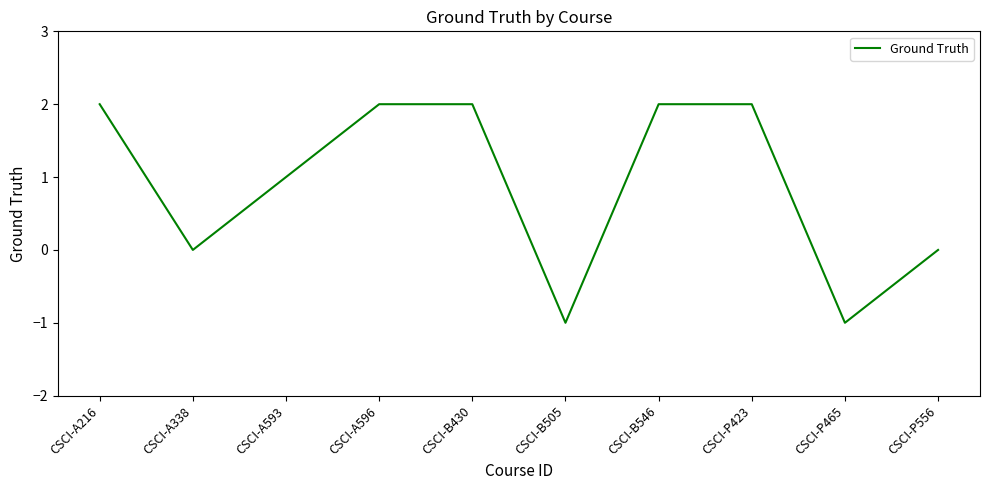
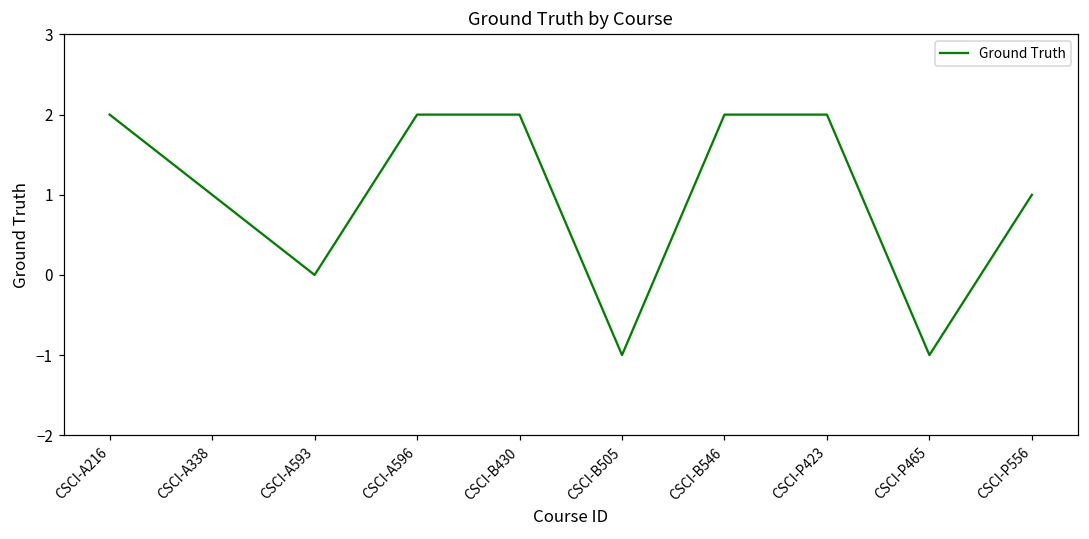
  {
    "CSCI-A216": 2,
-   "CSCI-A338": 0,
-   "CSCI-A593": 1,
+   "CSCI-A338": 1,
+   "CSCI-A593": 0,
    "CSCI-A596": 2,
    "CSCI-B430": 2,
    "CSCI-B505": -1,
    "CSCI-B546": 2,
    "CSCI-P423": 2,
    "CSCI-P465": -1,
-   "CSCI-P556": 0
+   "CSCI-P556": 1
  }
